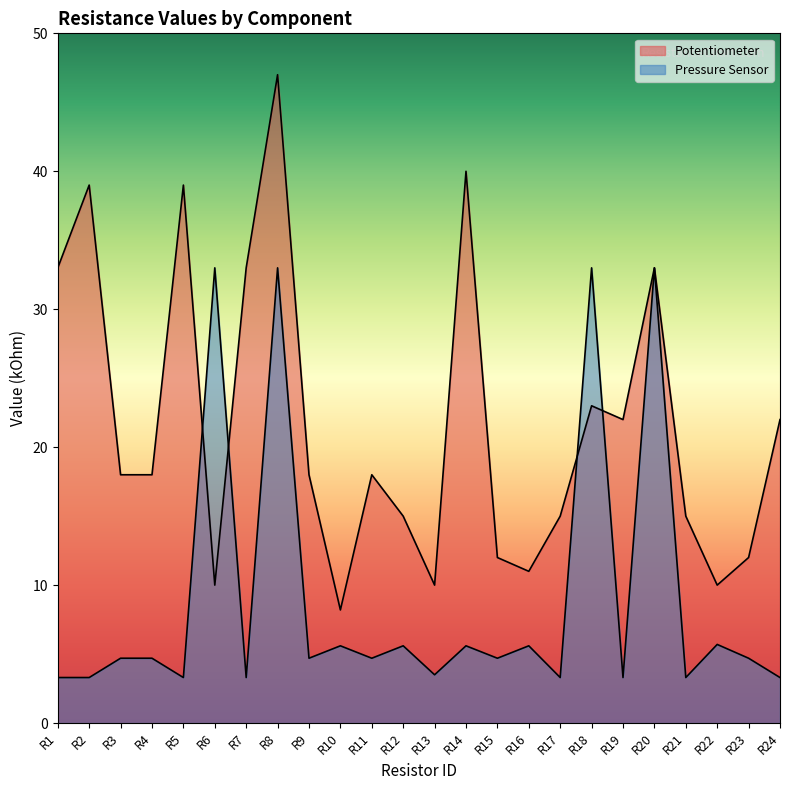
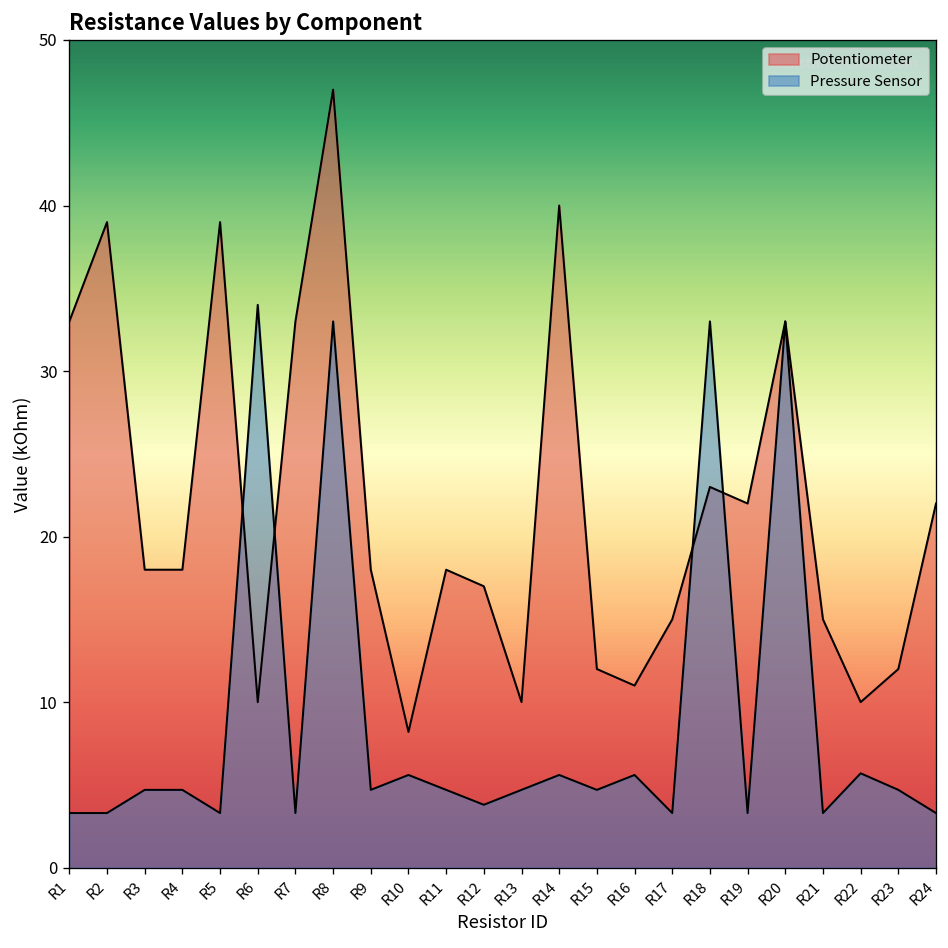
  {
    "Potentiometer": {
      "R1": 33,
      "R2": 39,
      "R3": 18,
      "R4": 18,
      "R5": 39,
      "R6": 10,
      "R7": 33,
      "R8": 47,
      "R9": 18,
      "R10": 8.2,
      "R11": 18,
-     "R12": 15,
+     "R12": 17,
      "R13": 10,
      "R14": 40,
      "R15": 12,
      "R16": 11,
      "R17": 15,
      "R18": 23,
      "R19": 22,
      "R21": 15,
      "R22": 10,
      "R23": 12,
      "R24": 22
    },
    "Pressure Sensor": {
      "R1": 3.3,
      "R2": 3.3,
      "R3": 4.7,
      "R4": 4.7,
      "R5": 3.3,
-     "R6": 33,
+     "R6": 34,
      "R7": 3.3,
      "R8": 33.0,
      "R9": 4.7,
      "R10": 5.6,
      "R11": 4.7,
-     "R12": 5.6,
-     "R13": 3.5,
+     "R12": 3.8,
+     "R13": 4.7,
      "R14": 5.6,
      "R15": 4.7,
      "R16": 5.6,
      "R17": 3.3,
      "R18": 33.0,
      "R19": 3.3,
      "R21": 3.3,
      "R22": 5.7,
      "R23": 4.7,
      "R24": 3.3
    }
  }
